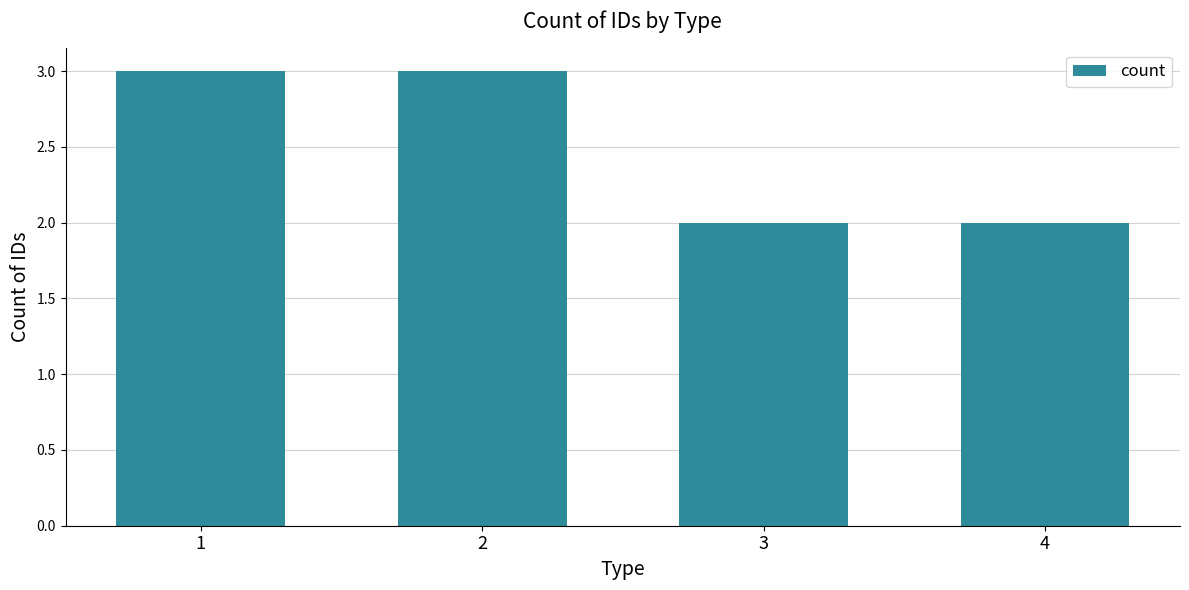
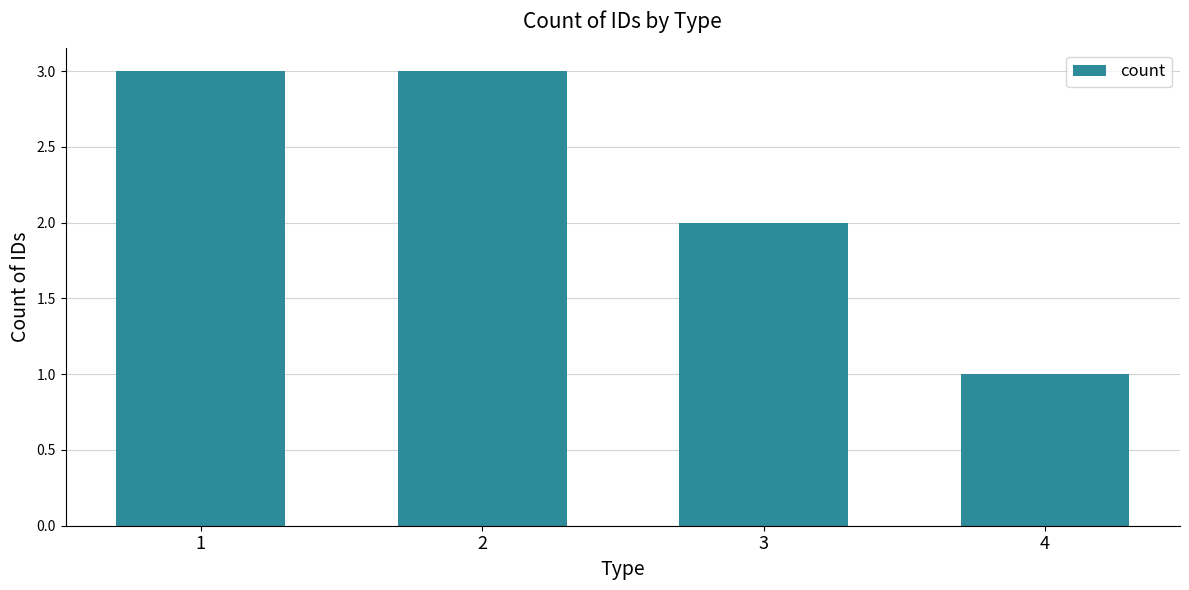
  {
    "1": 3,
    "2": 3,
    "3": 2,
-   "4": 2
+   "4": 1
  }
